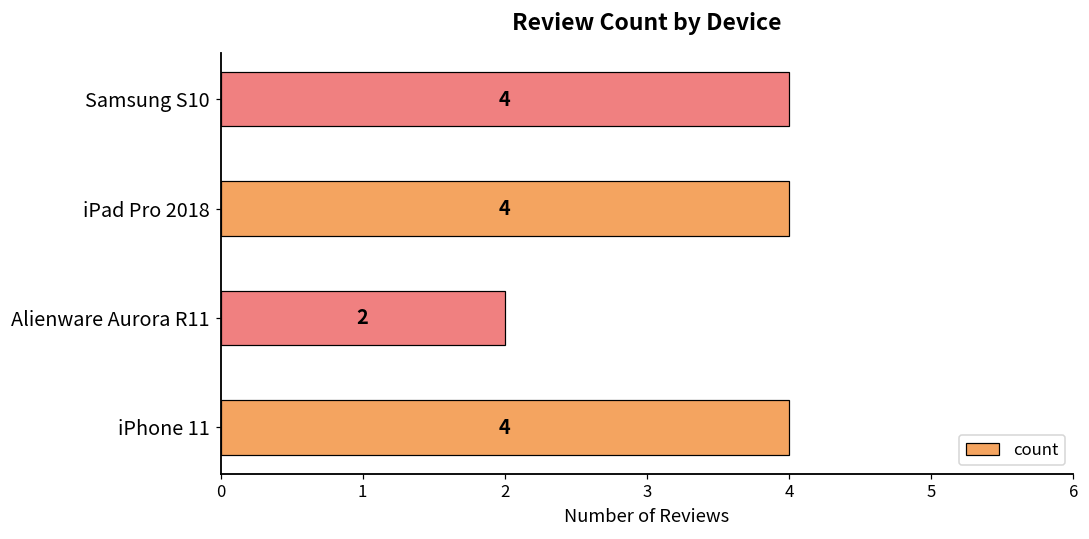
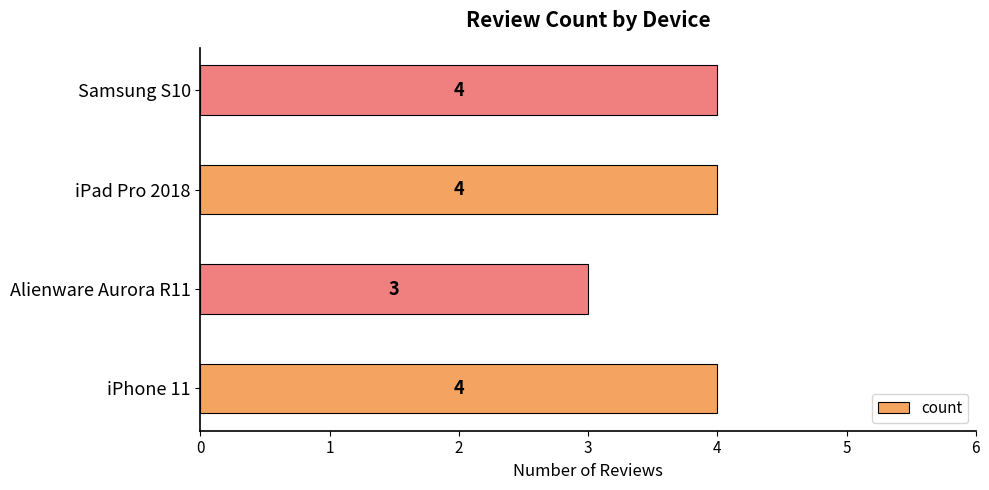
  {
    "Samsung S10": 4,
    "iPad Pro 2018": 4,
-   "Alienware Aurora R11": 2,
+   "Alienware Aurora R11": 3,
    "iPhone 11": 4
  }
